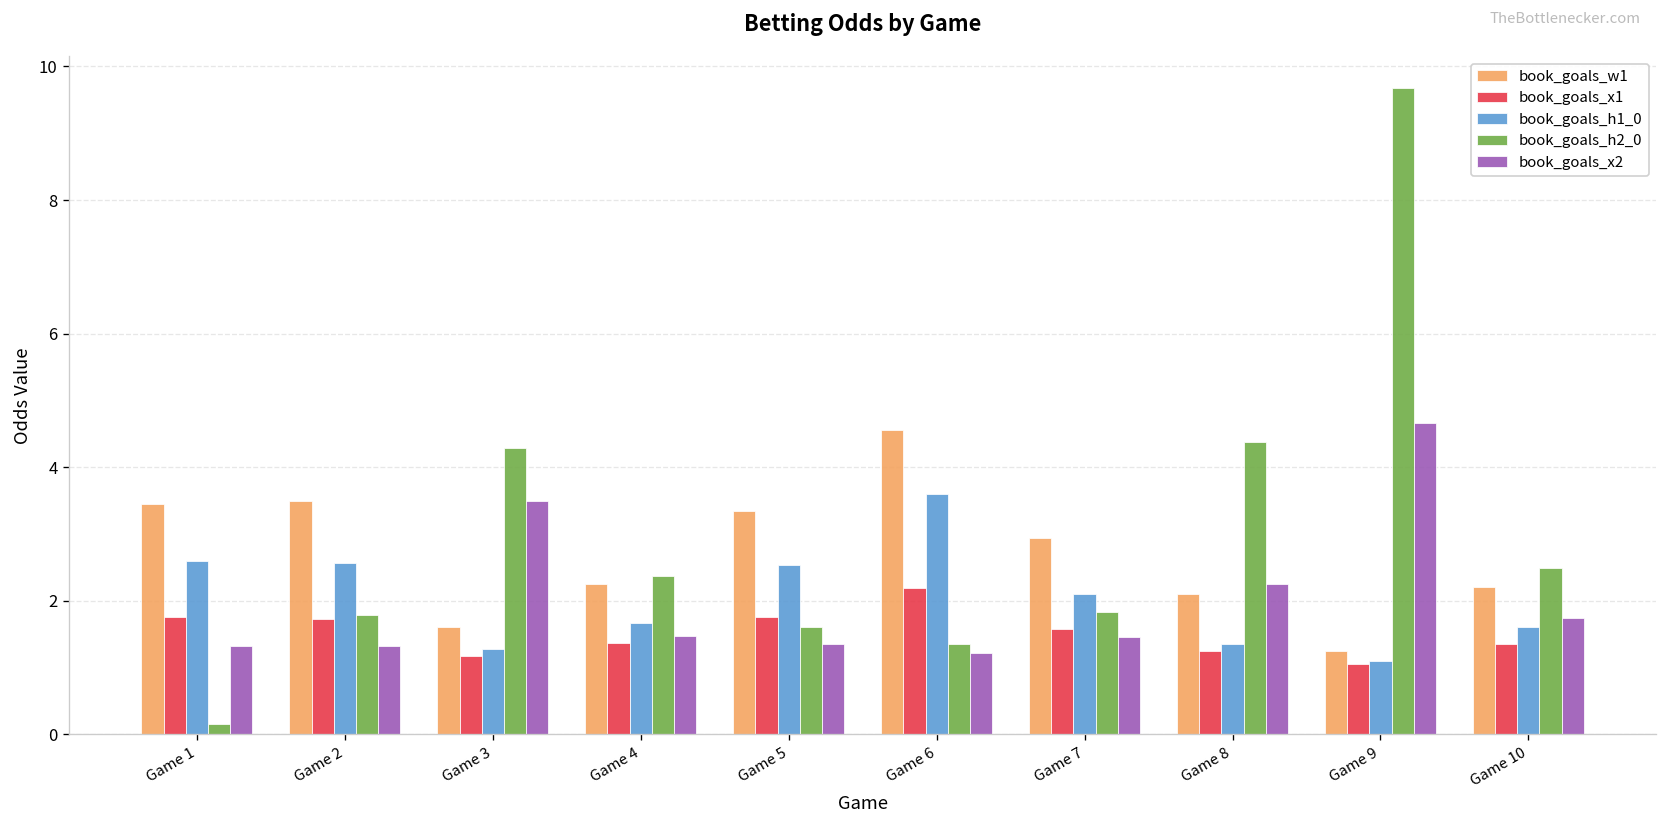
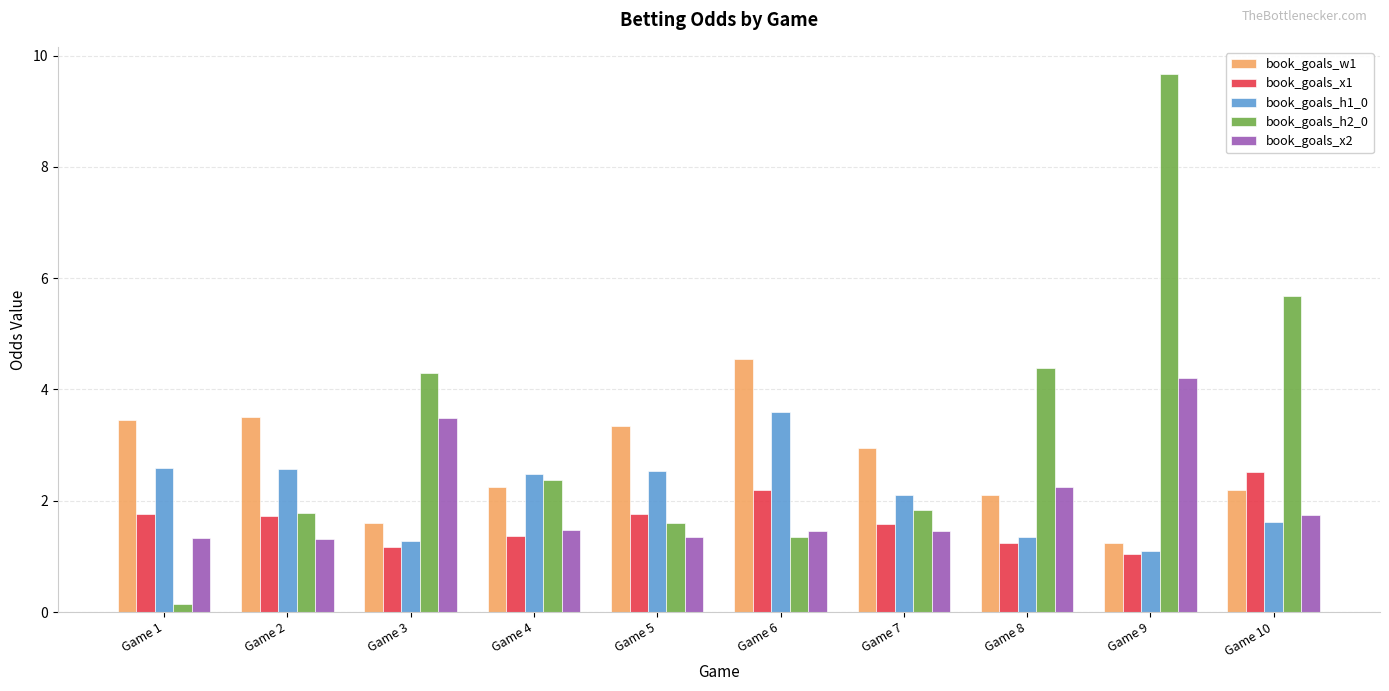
  {
    "book_goals_w1": {
      "Game 1": 3.5,
      "Game 2": 3.5,
      "Game 3": 1.6,
      "Game 4": 2.3,
      "Game 5": 3.4,
      "Game 6": 4.6,
      "Game 7": 2.9,
      "Game 8": 2.1,
      "Game 9": 1.2,
      "Game 10": 2.2
    },
    "book_goals_x1": {
      "Game 1": 1.8,
      "Game 2": 1.7,
      "Game 3": 1.2,
      "Game 4": 1.4,
      "Game 5": 1.8,
      "Game 6": 2.2,
      "Game 7": 1.6,
      "Game 8": 1.2,
      "Game 9": 1.0,
-     "Game 10": 1.4
+     "Game 10": 2.5
    },
    "book_goals_h1_0": {
      "Game 1": 2.6,
      "Game 2": 2.6,
      "Game 3": 1.3,
-     "Game 4": 1.7,
+     "Game 4": 2.5,
      "Game 5": 2.5,
      "Game 6": 3.6,
      "Game 7": 2.1,
      "Game 8": 1.3,
      "Game 9": 1.1,
      "Game 10": 1.6
    },
    "book_goals_h2_0": {
      "Game 1": 0.2,
      "Game 2": 1.8,
      "Game 3": 4.3,
      "Game 4": 2.4,
      "Game 5": 1.6,
      "Game 6": 1.3,
      "Game 7": 1.8,
      "Game 8": 4.4,
      "Game 9": 9.7,
-     "Game 10": 2.5
+     "Game 10": 5.7
    },
    "book_goals_x2": {
      "Game 1": 1.3,
      "Game 2": 1.3,
      "Game 3": 3.5,
      "Game 4": 1.5,
      "Game 5": 1.3,
-     "Game 6": 1.2,
+     "Game 6": 1.5,
      "Game 7": 1.5,
      "Game 8": 2.2,
-     "Game 9": 4.7,
+     "Game 9": 4.2,
      "Game 10": 1.7
    }
  }
